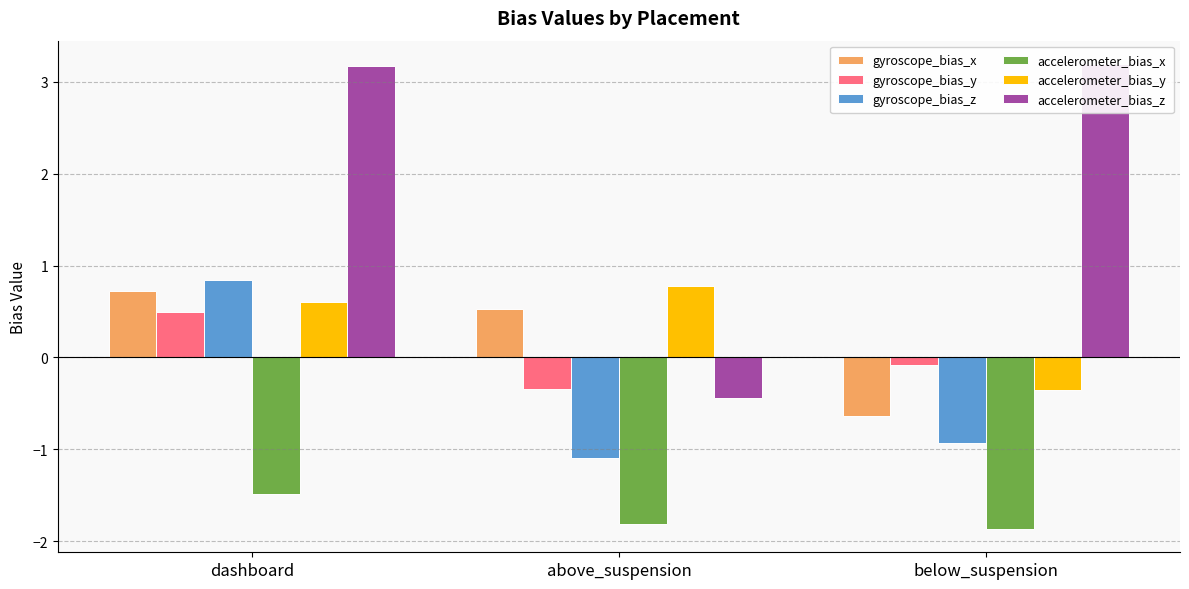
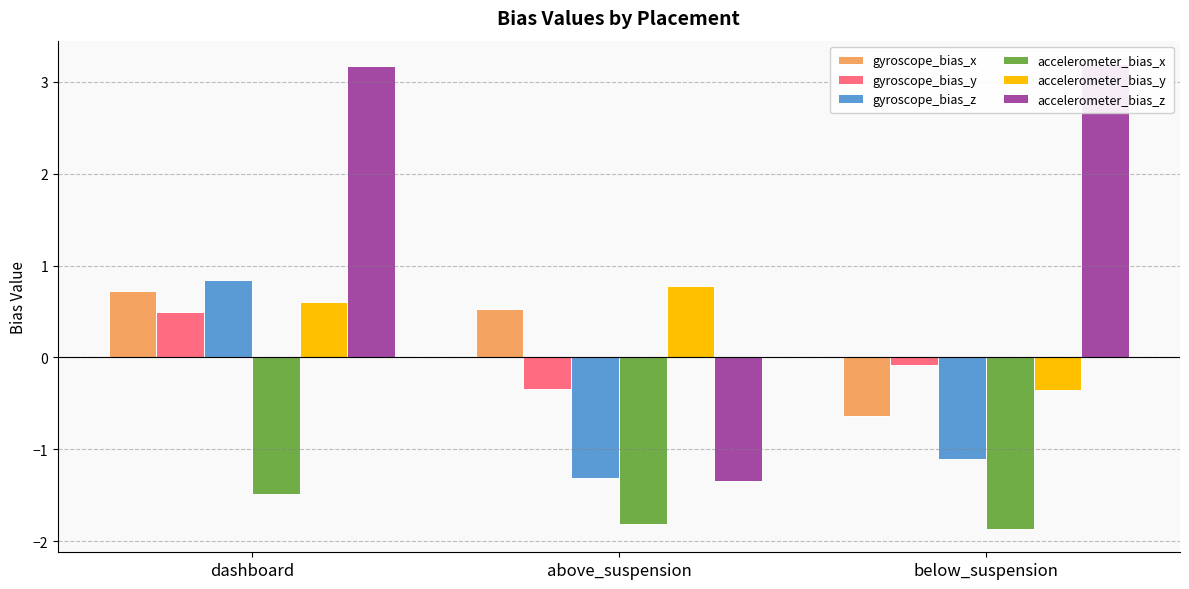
  {
    "gyroscope_bias_x": {
      "dashboard": 0.7,
      "above_suspension": 0.5,
      "below_suspension": -0.6
    },
    "gyroscope_bias_y": {
      "dashboard": 0.5,
      "above_suspension": -0.3,
      "below_suspension": -0.1
    },
    "gyroscope_bias_z": {
      "dashboard": 0.8,
-     "above_suspension": -1.1,
-     "below_suspension": -0.9
+     "above_suspension": -1.3,
+     "below_suspension": -1.1
    },
    "accelerometer_bias_x": {
      "dashboard": -1.5,
      "above_suspension": -1.8,
      "below_suspension": -1.9
    },
    "accelerometer_bias_y": {
      "dashboard": 0.6,
      "above_suspension": 0.8,
      "below_suspension": -0.4
    },
    "accelerometer_bias_z": {
      "dashboard": 3.2,
-     "above_suspension": -0.4
+     "above_suspension": -1.3
    }
  }
